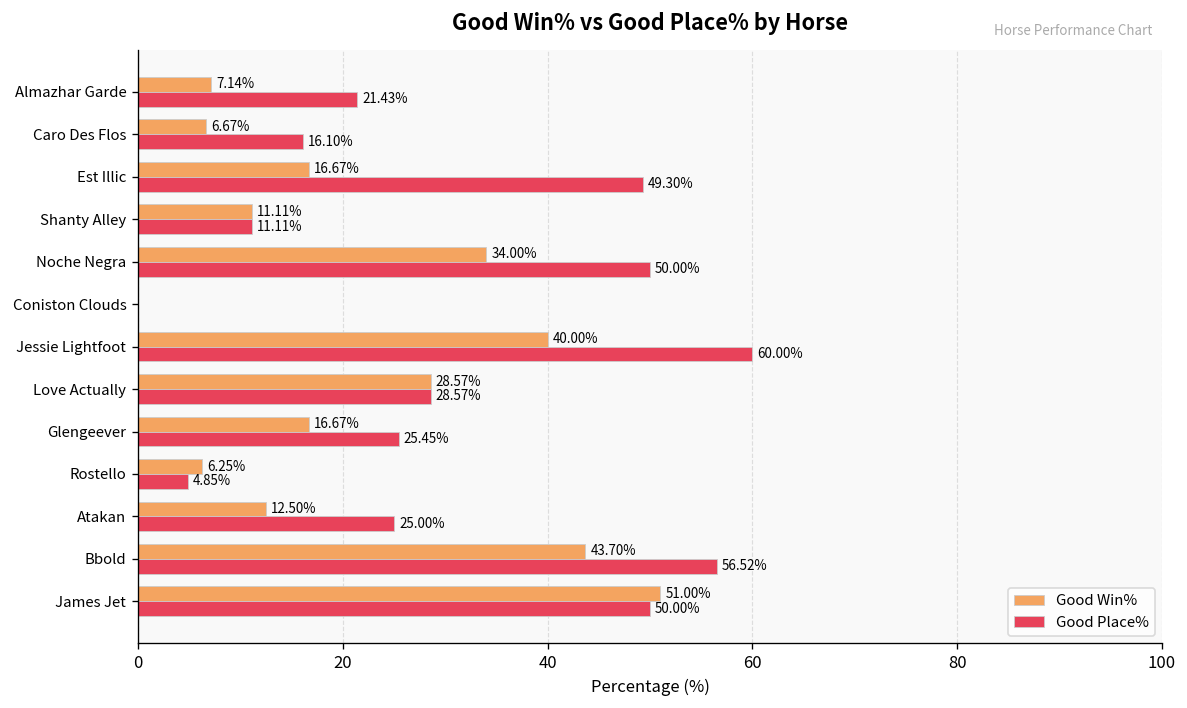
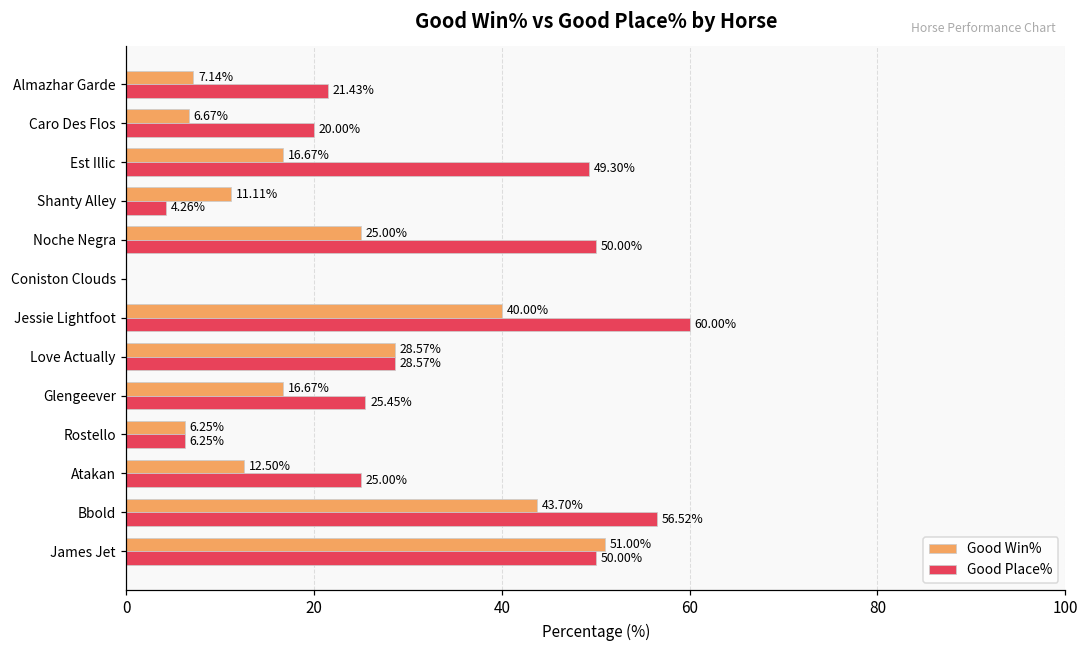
  {
    "Good Win%": {
      "Almazhar Garde": "7.14%",
      "Caro Des Flos": "6.67%",
      "Est Illic": "16.67%",
      "Shanty Alley": "11.11%",
-     "Noche Negra": "34.00%",
+     "Noche Negra": "25.00%",
      "Jessie Lightfoot": "40.00%",
      "Love Actually": "28.57%",
      "Glengeever": "16.67%",
      "Rostello": "6.25%",
      "Atakan": "12.50%",
      "Bbold": "43.70%",
      "James Jet": "51.00%"
    },
    "Good Place%": {
      "Almazhar Garde": "21.43%",
-     "Caro Des Flos": "16.10%",
+     "Caro Des Flos": "20.00%",
      "Est Illic": "49.30%",
-     "Shanty Alley": "11.11%",
+     "Shanty Alley": "4.26%",
      "Noche Negra": "50.00%",
      "Jessie Lightfoot": "60.00%",
      "Love Actually": "28.57%",
      "Glengeever": "25.45%",
-     "Rostello": "4.85%",
+     "Rostello": "6.25%",
      "Atakan": "25.00%",
      "Bbold": "56.52%",
      "James Jet": "50.00%"
    }
  }
